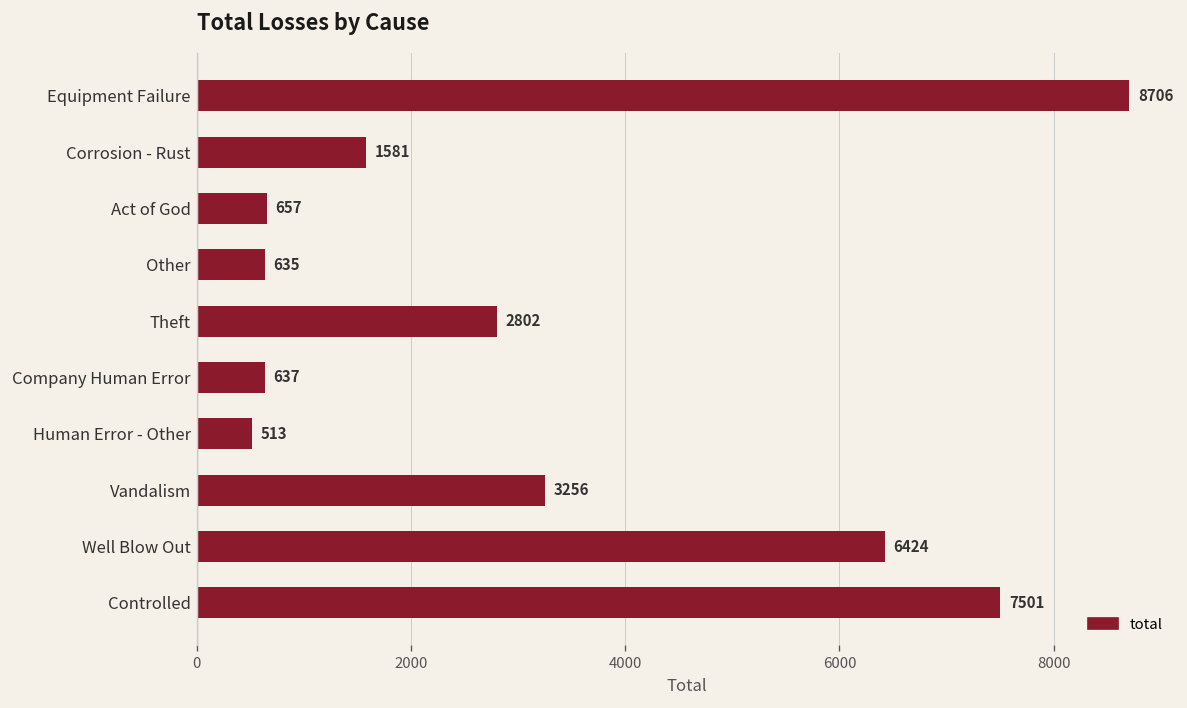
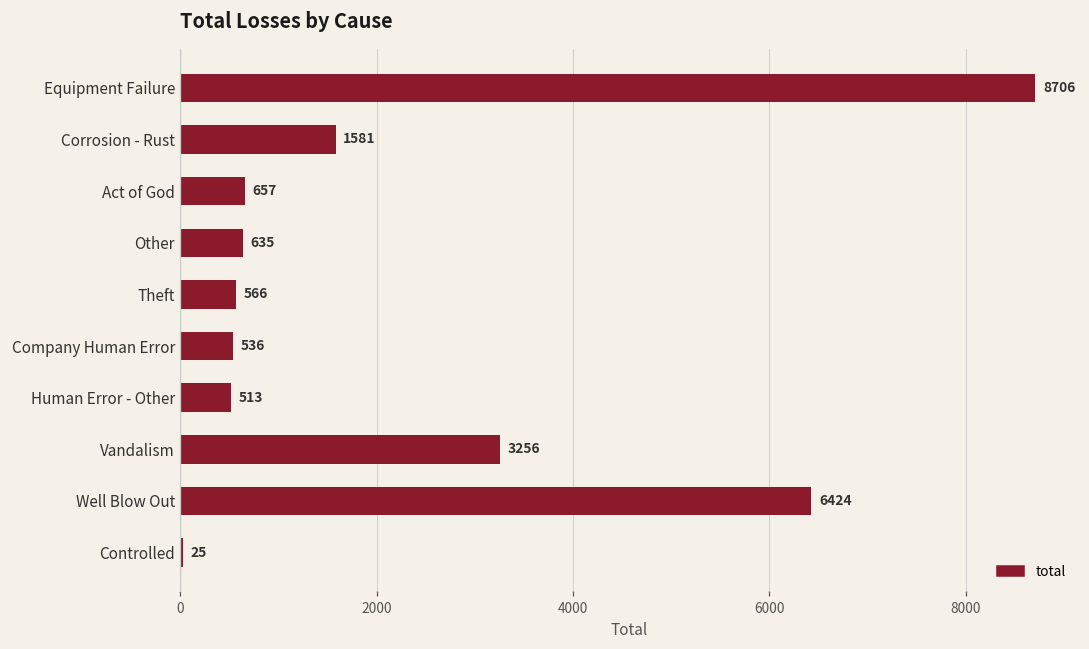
  {
    "Equipment Failure": 8706,
    "Corrosion - Rust": 1581,
    "Act of God": 657,
    "Other": 635,
-   "Theft": 2802,
-   "Company Human Error": 637,
+   "Theft": 566,
+   "Company Human Error": 536,
    "Human Error - Other": 513,
    "Vandalism": 3256,
    "Well Blow Out": 6424,
-   "Controlled": 7501
+   "Controlled": 25
  }
